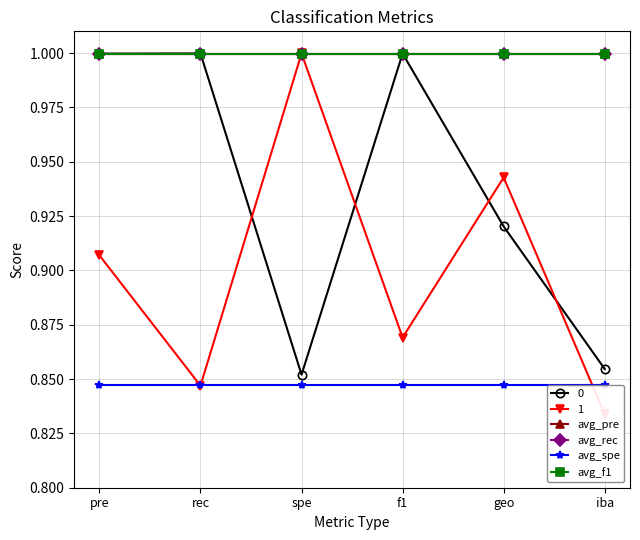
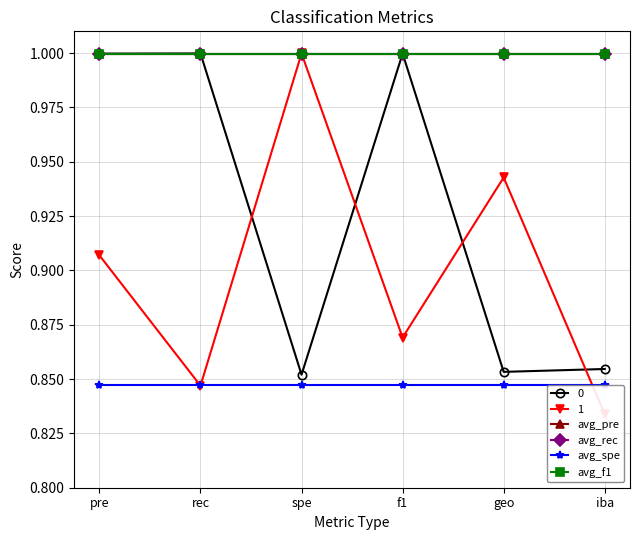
  {
    "0": {
      "spe": 0.852,
-     "geo": 0.920,
+     "geo": 0.853,
      "iba": 0.855
    },
    "1": {
      "pre": 0.907,
      "f1": 0.869,
      "geo": 0.943
    },
    "avg_f1": {
      "geo": 1.000,
      "iba": 1.000
    },
    "avg_spe": {
      "pre": 0.847,
      "spe": 0.847,
      "f1": 0.847,
      "geo": 0.847
    }
  }
